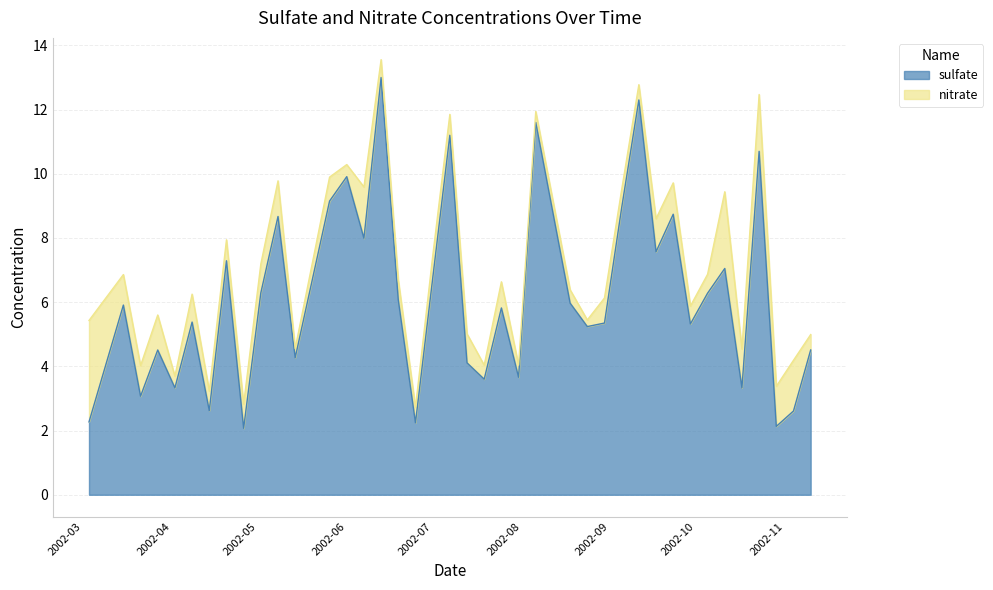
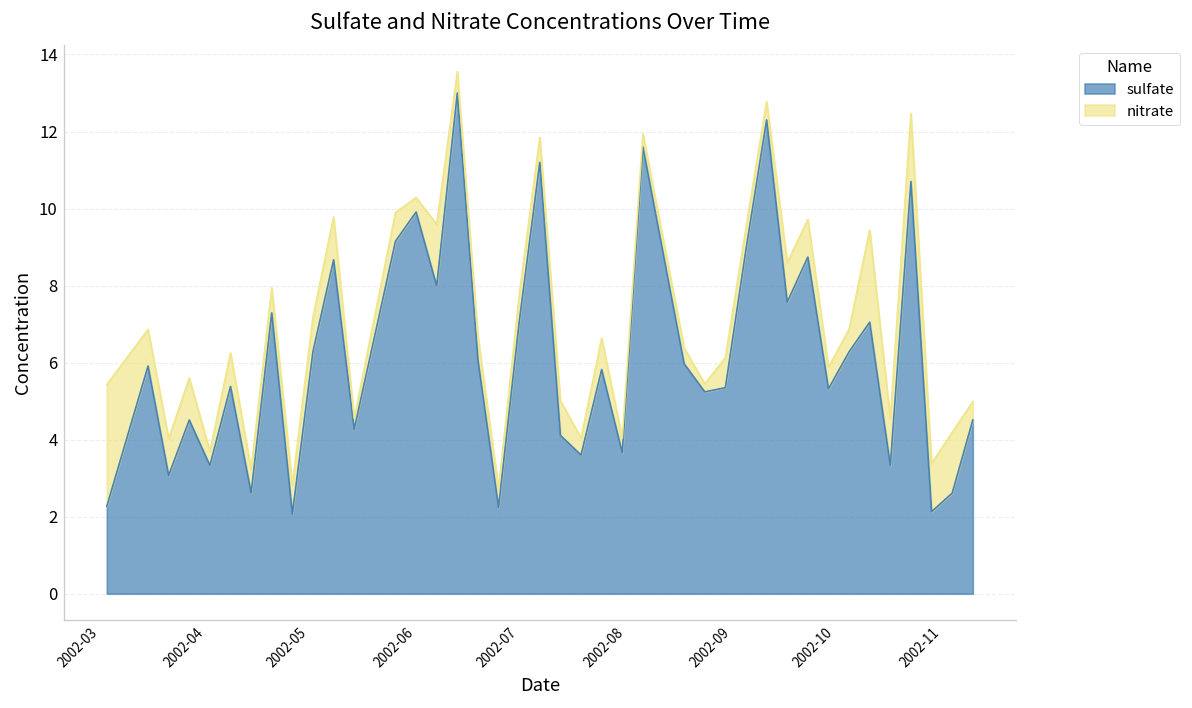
  {
    "sulfate": {
      "2002-06": 9.9,
-     "2002-07": 6.7
+     "2002-07": 7.1
    },
    "nitrate": {
      "2002-06": 0.4,
      "2002-07": 0.7
    }
  }
